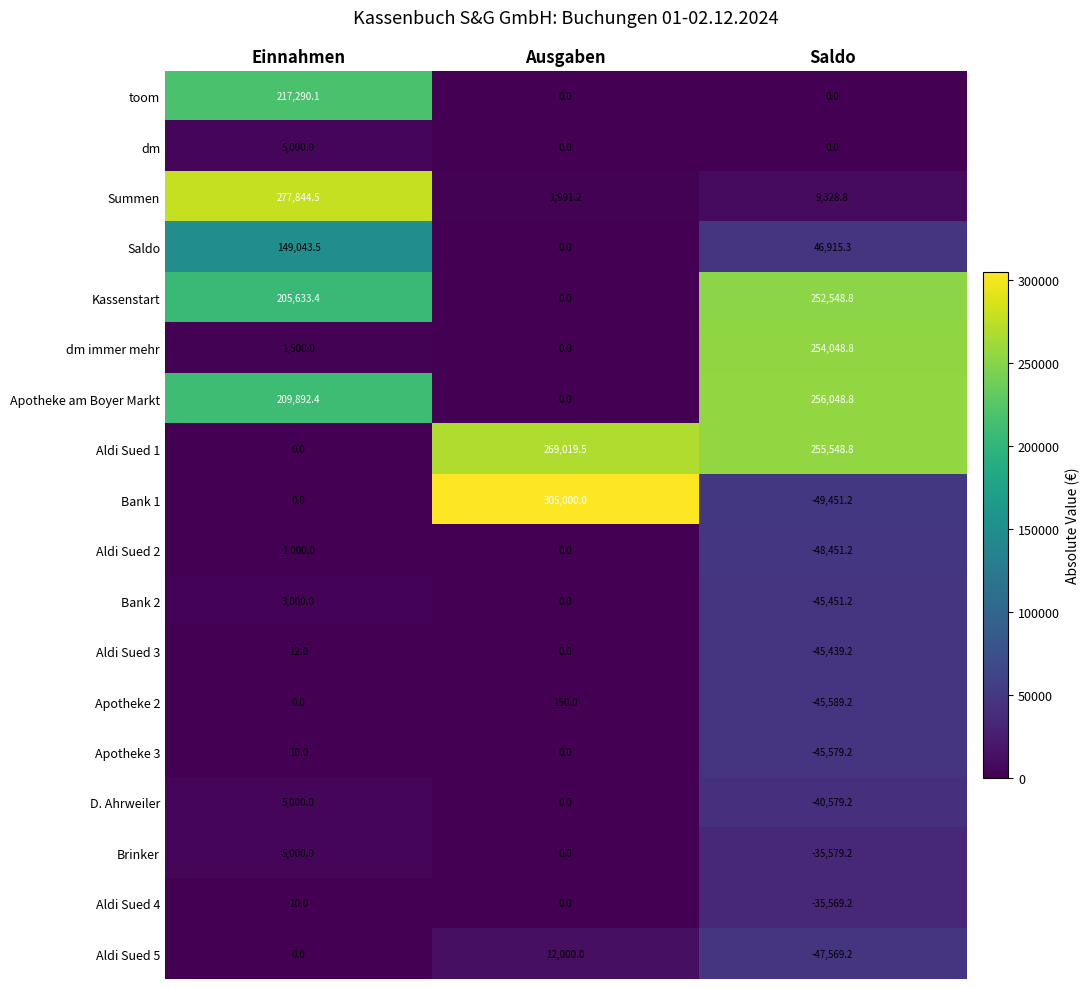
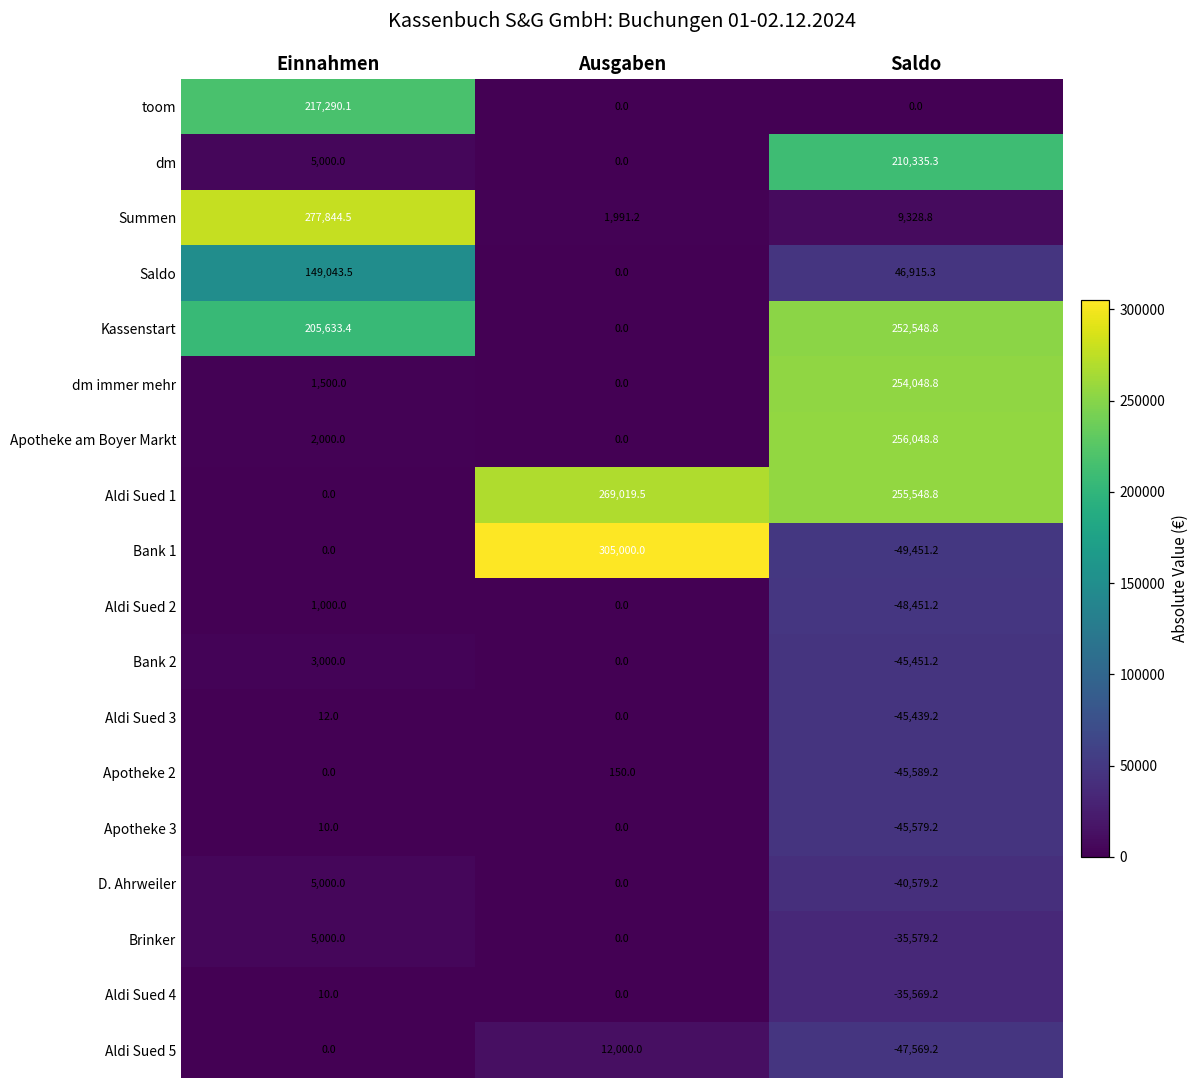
  {
    "toom": {
      "Einnahmen": "217,290.1",
      "Ausgaben": "0.0",
      "Saldo": "0.0"
    },
    "dm": {
      "Einnahmen": "5,000.0",
      "Ausgaben": "0.0",
-     "Saldo": "0.0"
+     "Saldo": "210,335.3"
    },
    "Summen": {
      "Einnahmen": "277,844.5",
      "Ausgaben": "1,991.2",
      "Saldo": "9,328.8"
    },
    "Saldo": {
      "Einnahmen": "149,043.5",
      "Ausgaben": "0.0",
      "Saldo": "46,915.3"
    },
    "Kassenstart": {
      "Einnahmen": "205,633.4",
      "Ausgaben": "0.0",
      "Saldo": "252,548.8"
    },
    "dm immer mehr": {
      "Einnahmen": "1,500.0",
      "Ausgaben": "0.0",
      "Saldo": "254,048.8"
    },
    "Apotheke am Boyer Markt": {
-     "Einnahmen": "209,892.4",
+     "Einnahmen": "2,000.0",
      "Ausgaben": "0.0",
      "Saldo": "256,048.8"
    },
    "Aldi Sued 1": {
      "Einnahmen": "0.0",
      "Ausgaben": "269,019.5",
      "Saldo": "255,548.8"
    },
    "Bank 1": {
      "Einnahmen": "0.0",
      "Ausgaben": "305,000.0",
      "Saldo": "-49,451.2"
    },
    "Aldi Sued 2": {
      "Einnahmen": "1,000.0",
      "Ausgaben": "0.0",
      "Saldo": "-48,451.2"
    },
    "Bank 2": {
      "Einnahmen": "3,000.0",
      "Ausgaben": "0.0",
      "Saldo": "-45,451.2"
    },
    "Aldi Sued 3": {
      "Einnahmen": "12.0",
      "Ausgaben": "0.0",
      "Saldo": "-45,439.2"
    },
    "Apotheke 2": {
      "Einnahmen": "0.0",
      "Ausgaben": "150.0",
      "Saldo": "-45,589.2"
    },
    "Apotheke 3": {
      "Einnahmen": "10.0",
      "Ausgaben": "0.0",
      "Saldo": "-45,579.2"
    },
    "D. Ahrweiler": {
      "Einnahmen": "5,000.0",
      "Ausgaben": "0.0",
      "Saldo": "-40,579.2"
    },
    "Brinker": {
      "Einnahmen": "5,000.0",
      "Ausgaben": "0.0",
      "Saldo": "-35,579.2"
    },
    "Aldi Sued 4": {
      "Einnahmen": "10.0",
      "Ausgaben": "0.0",
      "Saldo": "-35,569.2"
    },
    "Aldi Sued 5": {
      "Einnahmen": "0.0",
      "Ausgaben": "12,000.0",
      "Saldo": "-47,569.2"
    }
  }
